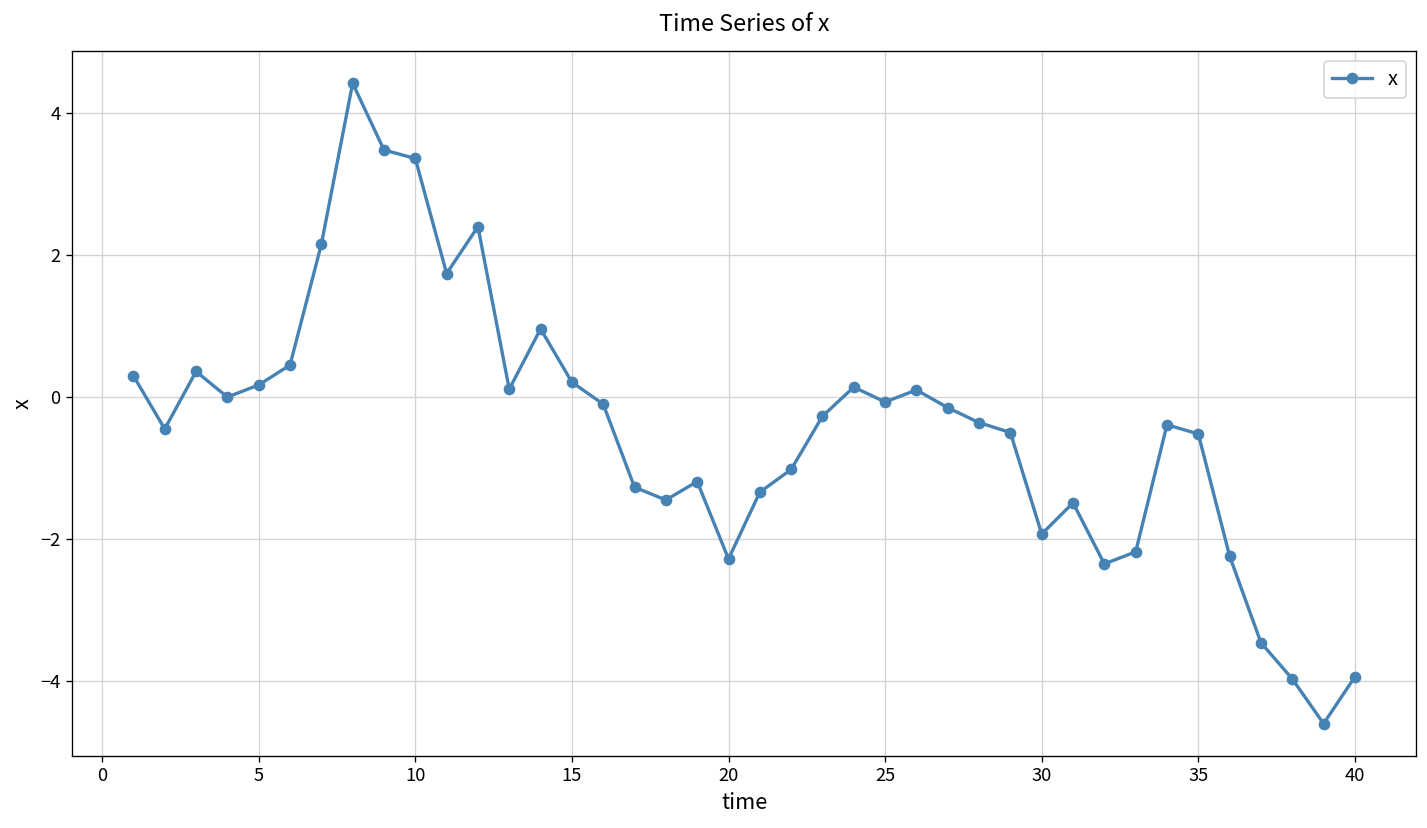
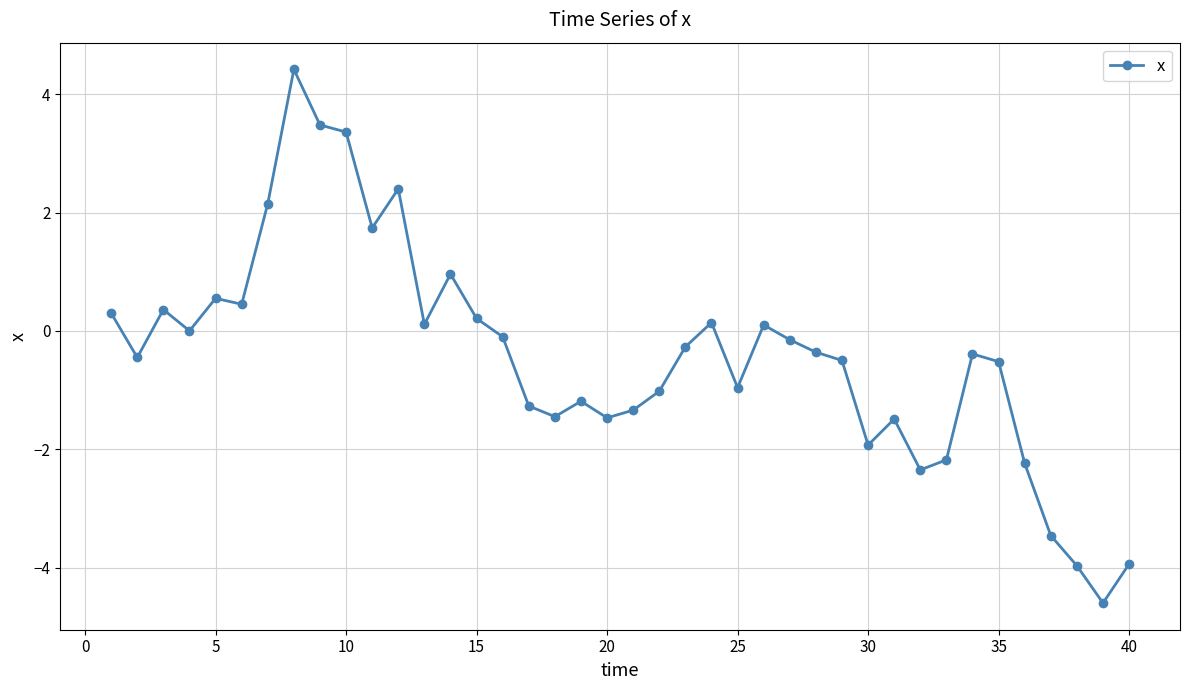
  {
-   "5": 0.2,
+   "5": 0.6,
    "10": 3.4,
    "15": 0.2,
-   "20": -2.3,
-   "25": -0.1,
+   "20": -1.5,
+   "25": -1.0,
    "30": -1.9,
    "35": -0.5,
    "40": -3.9
  }
